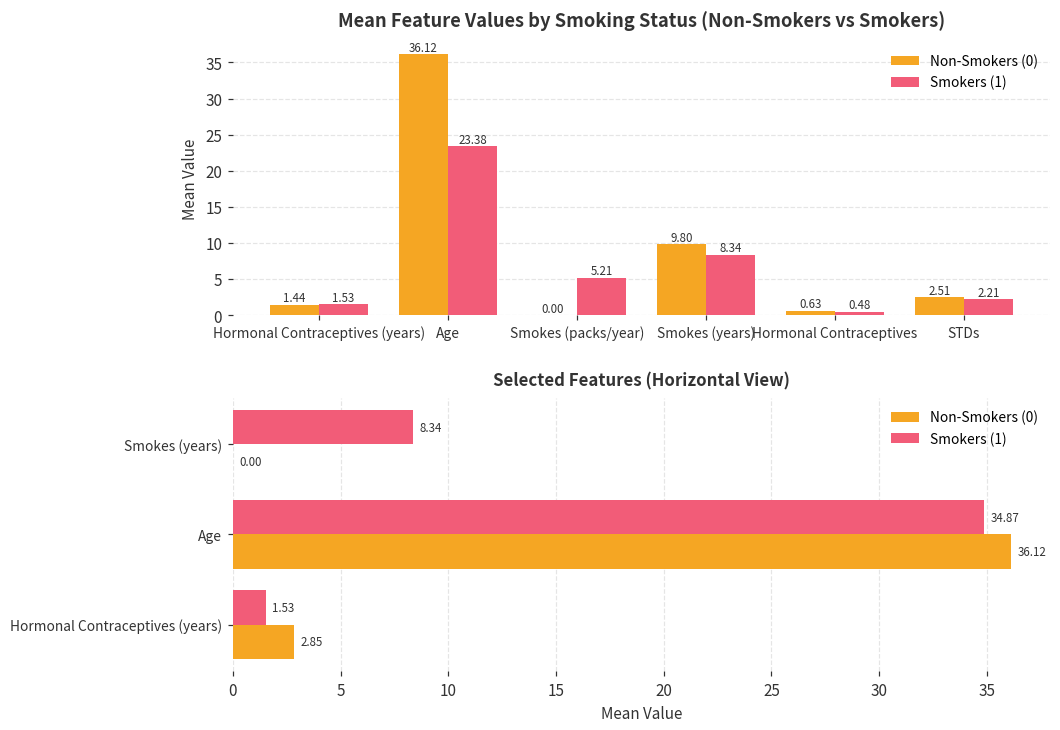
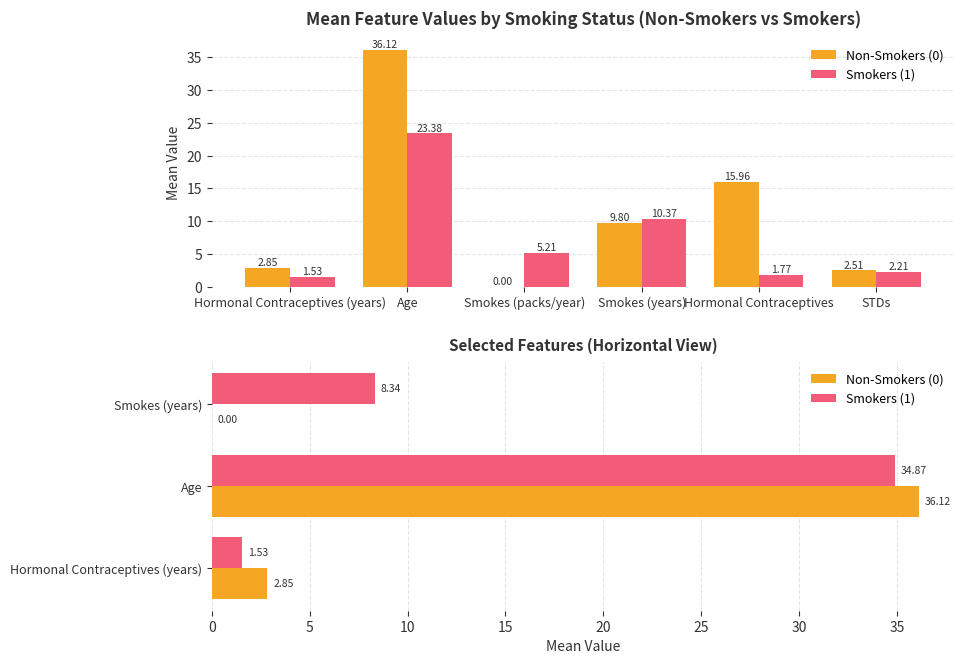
  {
    "Mean Feature Values by Smoking Status (Non-Smokers vs Smokers)": {
      "Non-Smokers (0)": {
-       "Hormonal Contraceptives (years)": 1.44,
+       "Hormonal Contraceptives (years)": 2.85,
        "Age": 36.12,
        "Smokes (packs/year)": 0.00,
        "Smokes (years)": 9.80,
-       "Hormonal Contraceptives": 0.63,
+       "Hormonal Contraceptives": 15.96,
        "STDs": 2.51
      },
      "Smokers (1)": {
        "Hormonal Contraceptives (years)": 1.53,
        "Age": 23.38,
        "Smokes (packs/year)": 5.21,
-       "Smokes (years)": 8.34,
-       "Hormonal Contraceptives": 0.48,
+       "Smokes (years)": 10.37,
+       "Hormonal Contraceptives": 1.77,
        "STDs": 2.21
      }
    },
    "Selected Features (Horizontal View)": {
      "Non-Smokers (0)": {
        "Smokes (years)": 0.00,
        "Age": 36.12,
        "Hormonal Contraceptives (years)": 2.85
      },
      "Smokers (1)": {
        "Smokes (years)": 8.34,
        "Age": 34.87,
        "Hormonal Contraceptives (years)": 1.53
      }
    }
  }
